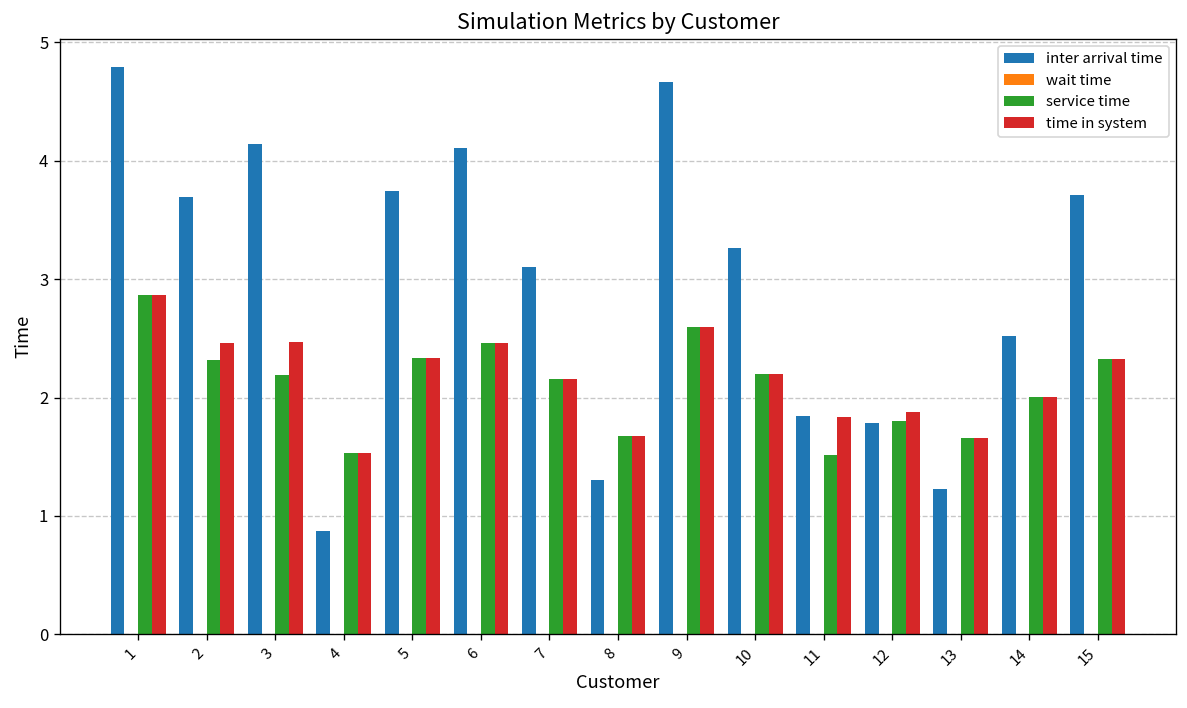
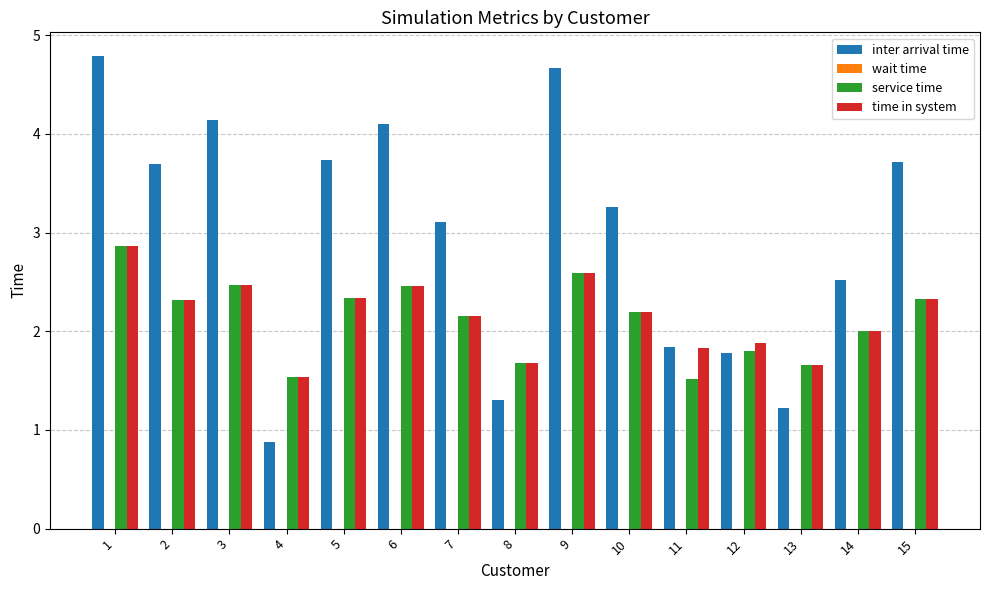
  {
    "inter arrival time": {
      "1": 4.8,
      "2": 3.7,
      "3": 4.1,
      "4": 0.9,
      "5": 3.7,
      "6": 4.1,
      "7": 3.1,
      "8": 1.3,
      "9": 4.7,
      "10": 3.3,
      "11": 1.8,
      "12": 1.8,
      "13": 1.2,
      "14": 2.5,
      "15": 3.7
    },
    "wait time": {
      "1": 0.0,
      "2": 0.0,
      "3": 0.0,
      "4": 0.0,
      "5": 0.0,
      "6": 0.0,
      "7": 0.0,
      "8": 0.0,
      "9": 0.0,
      "10": 0.0,
      "11": 0.0,
      "12": 0.0,
      "13": 0.0,
      "14": 0.0,
      "15": 0.0
    },
    "service time": {
      "1": 2.9,
      "2": 2.3,
-     "3": 2.2,
+     "3": 2.5,
      "4": 1.5,
      "5": 2.3,
      "6": 2.5,
      "7": 2.2,
      "8": 1.7,
      "9": 2.6,
      "10": 2.2,
      "11": 1.5,
      "12": 1.8,
      "13": 1.7,
      "14": 2.0,
      "15": 2.3
    },
    "time in system": {
      "1": 2.9,
-     "2": 2.5,
+     "2": 2.3,
      "3": 2.5,
      "4": 1.5,
      "5": 2.3,
      "6": 2.5,
      "7": 2.2,
      "8": 1.7,
      "9": 2.6,
      "10": 2.2,
      "11": 1.8,
      "12": 1.9,
      "13": 1.7,
      "14": 2.0,
      "15": 2.3
    }
  }
